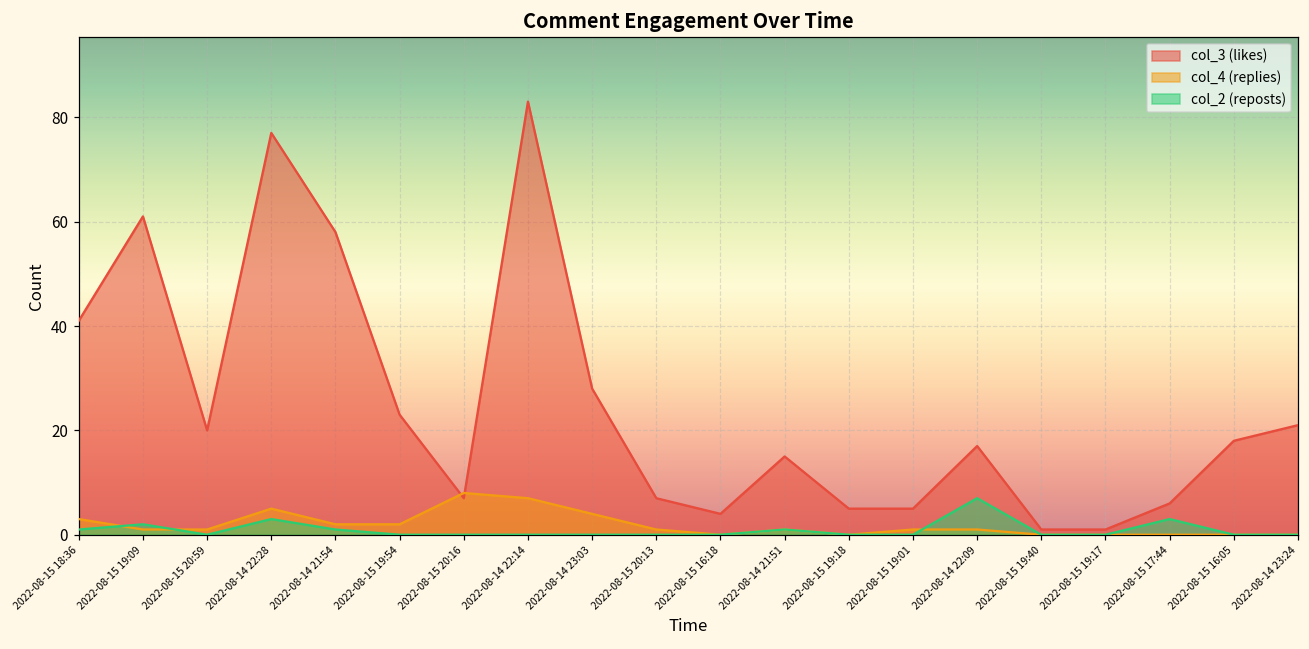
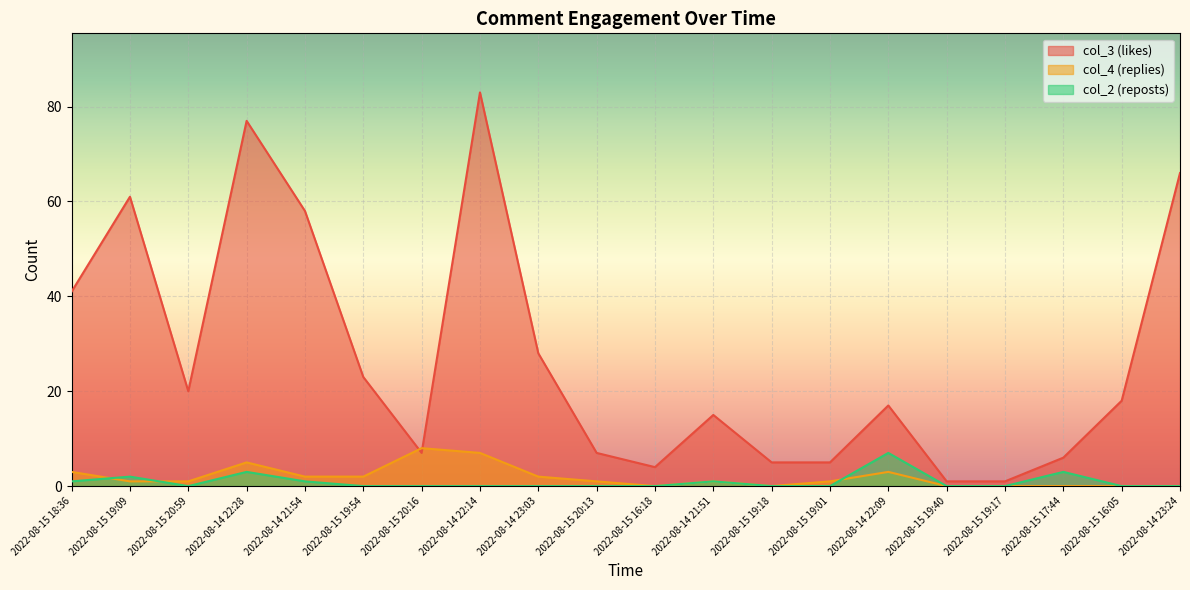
  {
    "col_3 (likes)": {
      "2022-08-15 18:36": 41,
      "2022-08-15 19:09": 61,
      "2022-08-15 20:59": 20,
      "2022-08-14 22:28": 77,
      "2022-08-14 21:54": 58,
      "2022-08-15 19:54": 23,
      "2022-08-15 20:16": 7,
      "2022-08-14 22:14": 83,
      "2022-08-14 23:03": 28,
      "2022-08-15 20:13": 7,
      "2022-08-15 16:18": 4,
      "2022-08-14 21:51": 15,
      "2022-08-15 19:18": 5,
      "2022-08-15 19:01": 5,
      "2022-08-14 22:09": 17,
      "2022-08-15 19:40": 1,
      "2022-08-15 19:17": 1,
      "2022-08-15 17:44": 6,
      "2022-08-15 16:05": 18,
-     "2022-08-14 23:24": 21
+     "2022-08-14 23:24": 66
    },
    "col_4 (replies)": {
      "2022-08-15 18:36": 3,
      "2022-08-15 19:09": 1,
      "2022-08-15 20:59": 1,
      "2022-08-14 22:28": 5,
      "2022-08-14 21:54": 2,
      "2022-08-15 19:54": 2,
      "2022-08-15 20:16": 8,
      "2022-08-14 22:14": 7,
-     "2022-08-14 23:03": 4,
+     "2022-08-14 23:03": 2,
      "2022-08-15 20:13": 1,
      "2022-08-15 19:01": 1,
-     "2022-08-14 22:09": 1,
+     "2022-08-14 22:09": 3,
      "2022-08-15 17:44": 0
    },
    "col_2 (reposts)": {
      "2022-08-15 18:36": 1,
      "2022-08-15 19:09": 2,
      "2022-08-15 20:59": 0,
      "2022-08-14 22:28": 3,
      "2022-08-14 21:54": 1,
      "2022-08-15 19:54": 0,
      "2022-08-15 20:16": 0,
      "2022-08-14 22:14": 0,
      "2022-08-14 23:03": 0,
      "2022-08-15 20:13": 0,
      "2022-08-15 19:01": 0,
      "2022-08-14 22:09": 7,
      "2022-08-15 17:44": 3
    }
  }
